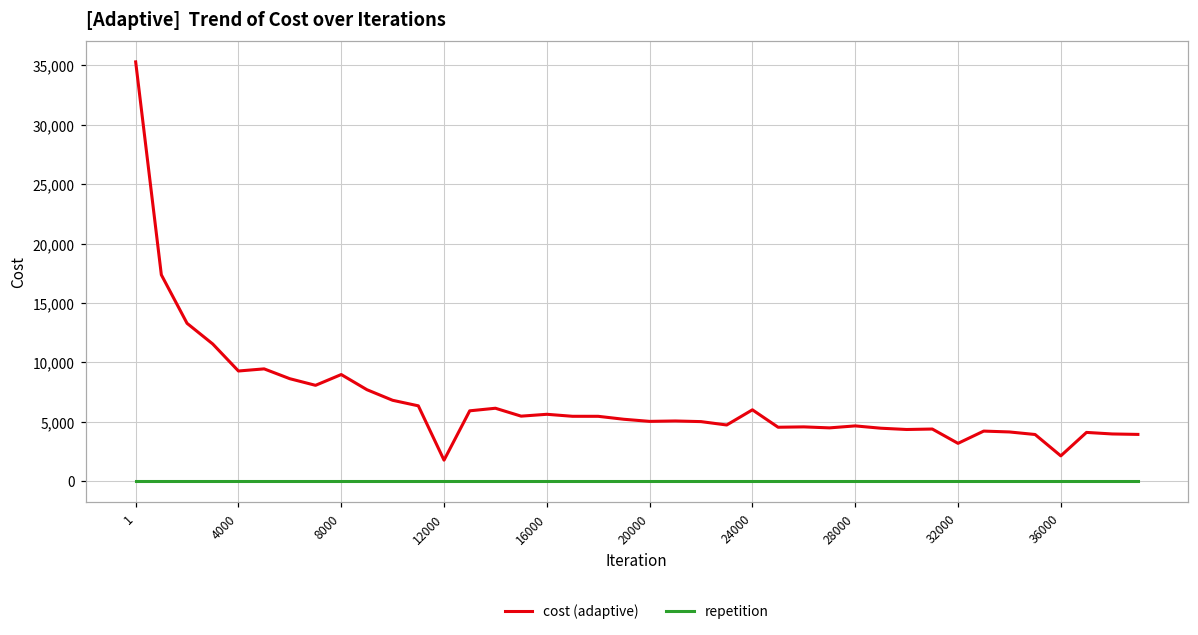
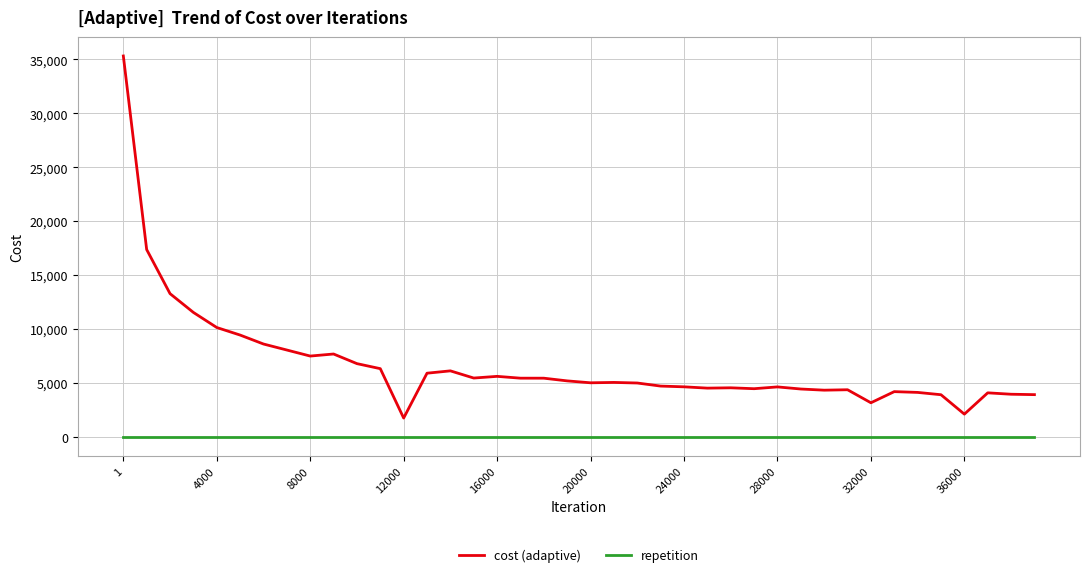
  {
    "cost (adaptive)": {
      "1": "35,300",
-     "4000": "9,300",
-     "8000": "9,000",
+     "4000": "10,100",
+     "8000": "7,500",
      "12000": "1,800",
      "16000": "5,600",
      "20000": "5,000",
-     "24000": "6,000",
+     "24000": "4,700",
      "28000": "4,600",
      "32000": "3,200",
      "36000": "2,100"
    },
    "repetition": {
      "1": "0",
      "4000": "0",
      "8000": "0",
      "12000": "0",
      "16000": "0",
      "20000": "0",
      "24000": "0",
      "28000": "0",
      "32000": "0",
      "36000": "0"
    }
  }
